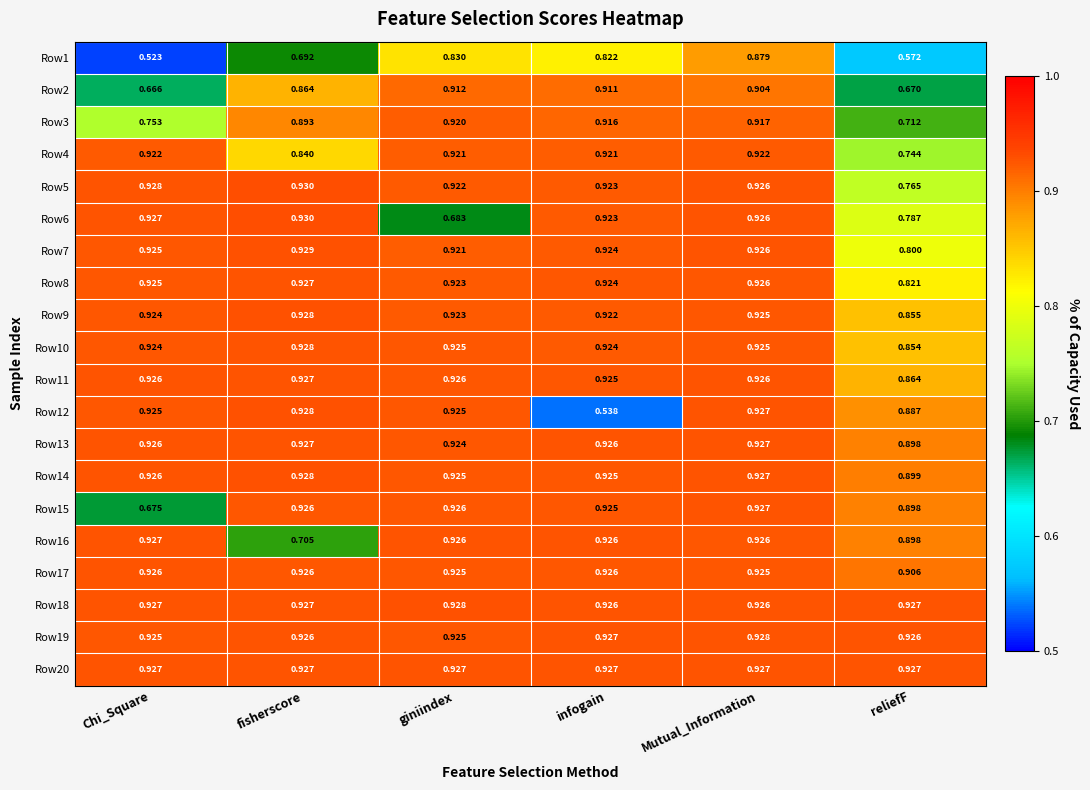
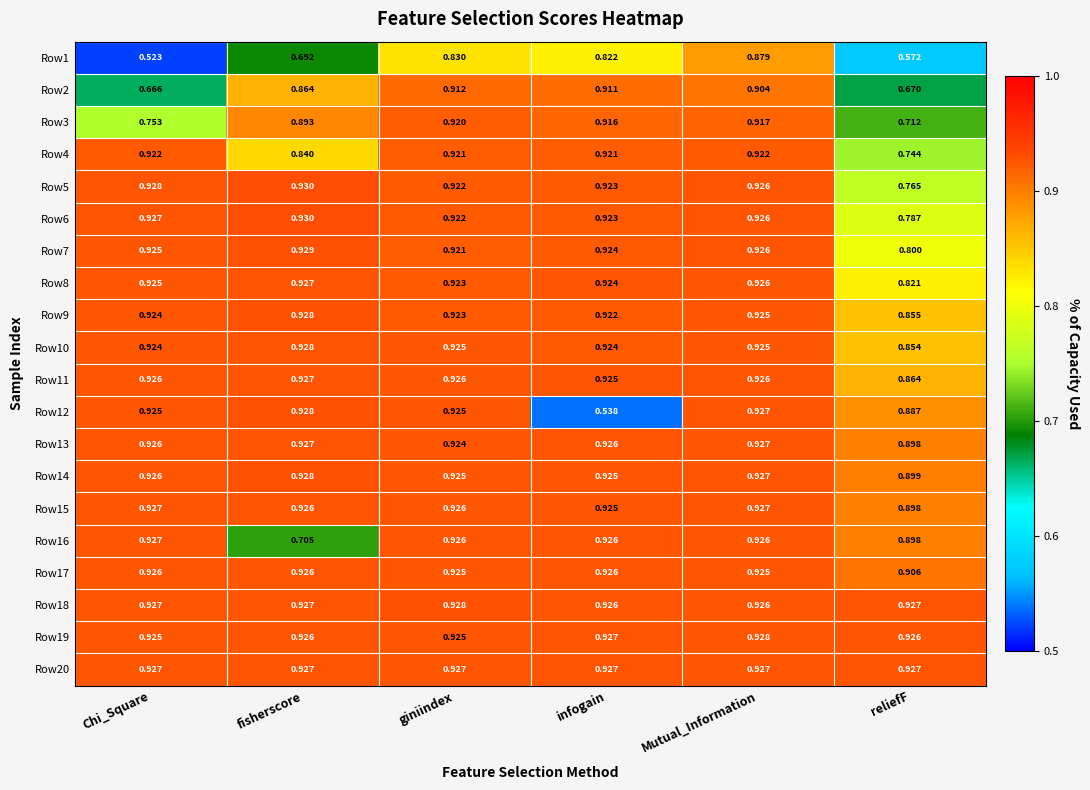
  {
    "Row1": {
      "Chi_Square": 0.523,
      "fisherscore": 0.692,
      "giniindex": 0.830,
      "infogain": 0.822,
      "Mutual_Information": 0.879,
      "reliefF": 0.572
    },
    "Row2": {
      "Chi_Square": 0.666,
      "fisherscore": 0.864,
      "giniindex": 0.912,
      "infogain": 0.911,
      "Mutual_Information": 0.904,
      "reliefF": 0.670
    },
    "Row3": {
      "Chi_Square": 0.753,
      "fisherscore": 0.893,
      "giniindex": 0.920,
      "infogain": 0.916,
      "Mutual_Information": 0.917,
      "reliefF": 0.712
    },
    "Row4": {
      "Chi_Square": 0.922,
      "fisherscore": 0.840,
      "giniindex": 0.921,
      "infogain": 0.921,
      "Mutual_Information": 0.922,
      "reliefF": 0.744
    },
    "Row5": {
      "Chi_Square": 0.928,
      "fisherscore": 0.930,
      "giniindex": 0.922,
      "infogain": 0.923,
      "Mutual_Information": 0.926,
      "reliefF": 0.765
    },
    "Row6": {
      "Chi_Square": 0.927,
      "fisherscore": 0.930,
-     "giniindex": 0.683,
+     "giniindex": 0.922,
      "infogain": 0.923,
      "Mutual_Information": 0.926,
      "reliefF": 0.787
    },
    "Row7": {
      "Chi_Square": 0.925,
      "fisherscore": 0.929,
      "giniindex": 0.921,
      "infogain": 0.924,
      "Mutual_Information": 0.926,
      "reliefF": 0.800
    },
    "Row8": {
      "Chi_Square": 0.925,
      "fisherscore": 0.927,
      "giniindex": 0.923,
      "infogain": 0.924,
      "Mutual_Information": 0.926,
      "reliefF": 0.821
    },
    "Row9": {
      "Chi_Square": 0.924,
      "fisherscore": 0.928,
      "giniindex": 0.923,
      "infogain": 0.922,
      "Mutual_Information": 0.925,
      "reliefF": 0.855
    },
    "Row10": {
      "Chi_Square": 0.924,
      "fisherscore": 0.928,
      "giniindex": 0.925,
      "infogain": 0.924,
      "Mutual_Information": 0.925,
      "reliefF": 0.854
    },
    "Row11": {
      "Chi_Square": 0.926,
      "fisherscore": 0.927,
      "giniindex": 0.926,
      "infogain": 0.925,
      "Mutual_Information": 0.926,
      "reliefF": 0.864
    },
    "Row12": {
      "Chi_Square": 0.925,
      "fisherscore": 0.928,
      "giniindex": 0.925,
      "infogain": 0.538,
      "Mutual_Information": 0.927,
      "reliefF": 0.887
    },
    "Row13": {
      "Chi_Square": 0.926,
      "fisherscore": 0.927,
      "giniindex": 0.924,
      "infogain": 0.926,
      "Mutual_Information": 0.927,
      "reliefF": 0.898
    },
    "Row14": {
      "Chi_Square": 0.926,
      "fisherscore": 0.928,
      "giniindex": 0.925,
      "infogain": 0.925,
      "Mutual_Information": 0.927,
      "reliefF": 0.899
    },
    "Row15": {
-     "Chi_Square": 0.675,
+     "Chi_Square": 0.927,
      "fisherscore": 0.926,
      "giniindex": 0.926,
      "infogain": 0.925,
      "Mutual_Information": 0.927,
      "reliefF": 0.898
    },
    "Row16": {
      "Chi_Square": 0.927,
      "fisherscore": 0.705,
      "giniindex": 0.926,
      "infogain": 0.926,
      "Mutual_Information": 0.926,
      "reliefF": 0.898
    },
    "Row17": {
      "Chi_Square": 0.926,
      "fisherscore": 0.926,
      "giniindex": 0.925,
      "infogain": 0.926,
      "Mutual_Information": 0.925,
      "reliefF": 0.906
    },
    "Row18": {
      "Chi_Square": 0.927,
      "fisherscore": 0.927,
      "giniindex": 0.928,
      "infogain": 0.926,
      "Mutual_Information": 0.926,
      "reliefF": 0.927
    },
    "Row19": {
      "Chi_Square": 0.925,
      "fisherscore": 0.926,
      "giniindex": 0.925,
      "infogain": 0.927,
      "Mutual_Information": 0.928,
      "reliefF": 0.926
    },
    "Row20": {
      "Chi_Square": 0.927,
      "fisherscore": 0.927,
      "giniindex": 0.927,
      "infogain": 0.927,
      "Mutual_Information": 0.927,
      "reliefF": 0.927
    }
  }
